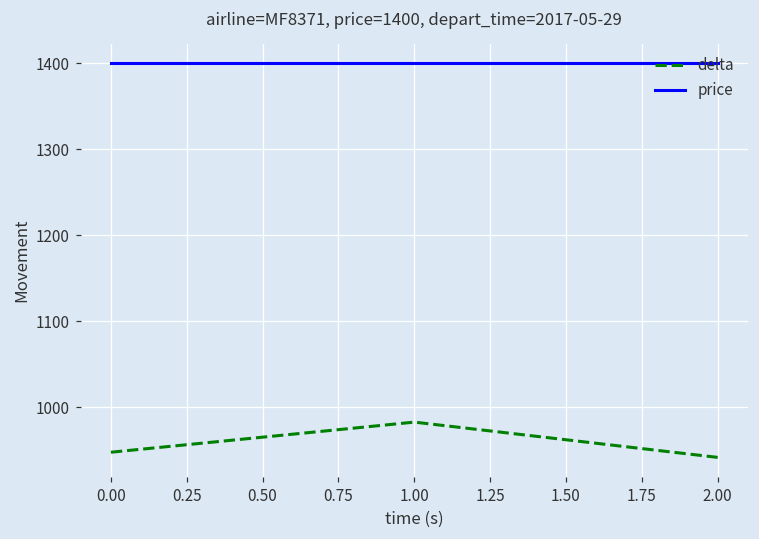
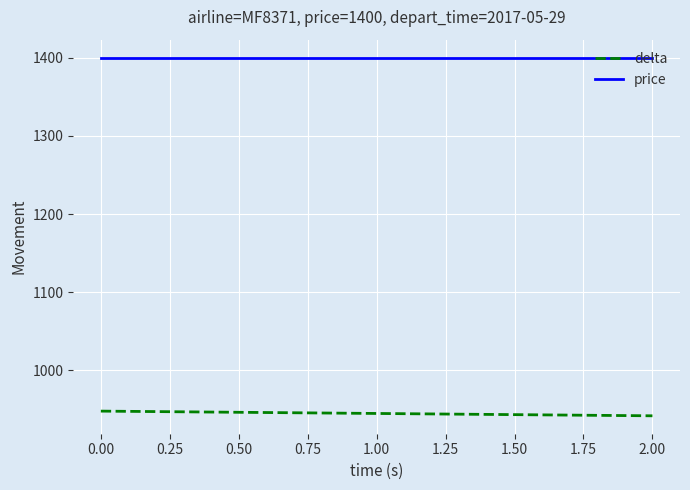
  {
    "delta": {
      "0.00": 950,
-     "1.00": 980,
+     "1.00": 950,
      "2.00": 940
    },
    "price": {
      "0.00": 1400,
      "1.00": 1400
    }
  }
